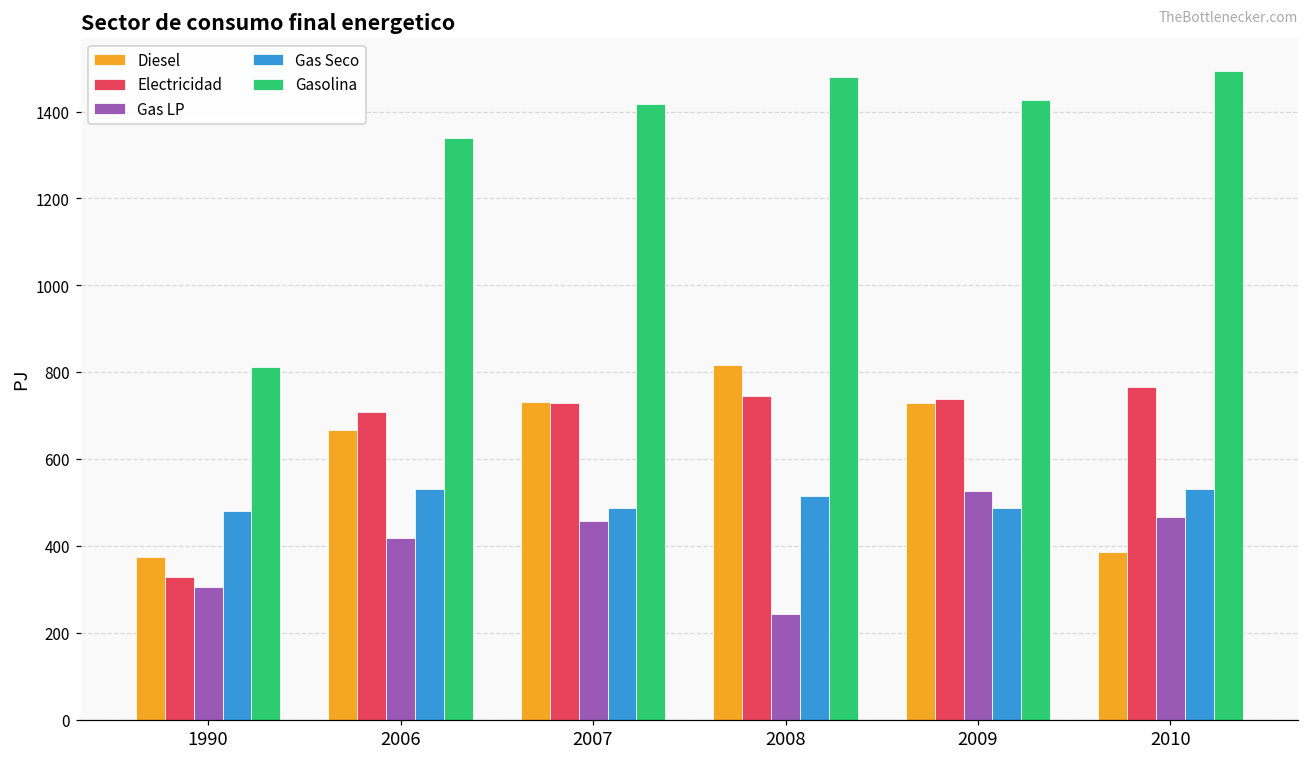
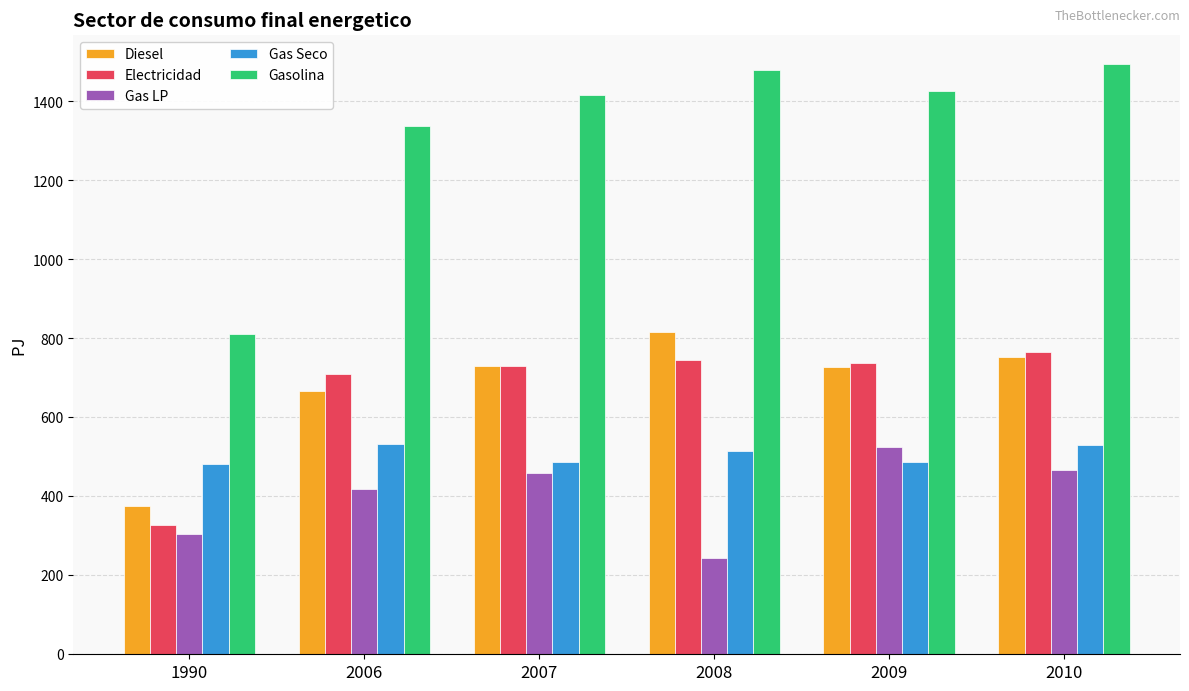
  {
    "Diesel": {
      "1990": 380,
      "2006": 670,
      "2007": 730,
      "2008": 820,
      "2009": 730,
-     "2010": 390
+     "2010": 750
    },
    "Electricidad": {
      "1990": 330,
      "2006": 710,
      "2007": 730,
      "2008": 750,
      "2009": 740,
      "2010": 770
    },
    "Gas LP": {
      "1990": 300,
      "2006": 420,
      "2007": 460,
      "2008": 240,
      "2009": 530,
      "2010": 470
    },
    "Gas Seco": {
      "1990": 480,
      "2006": 530,
      "2007": 490,
      "2008": 520,
      "2009": 490,
      "2010": 530
    },
    "Gasolina": {
      "1990": 810,
      "2006": 1340,
      "2007": 1420,
      "2008": 1480,
      "2009": 1430,
      "2010": 1490
    }
  }
